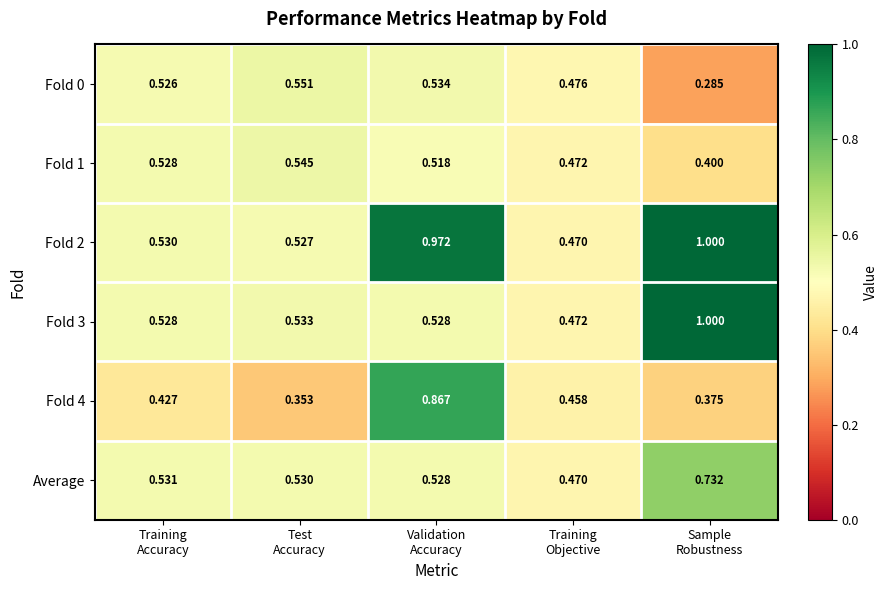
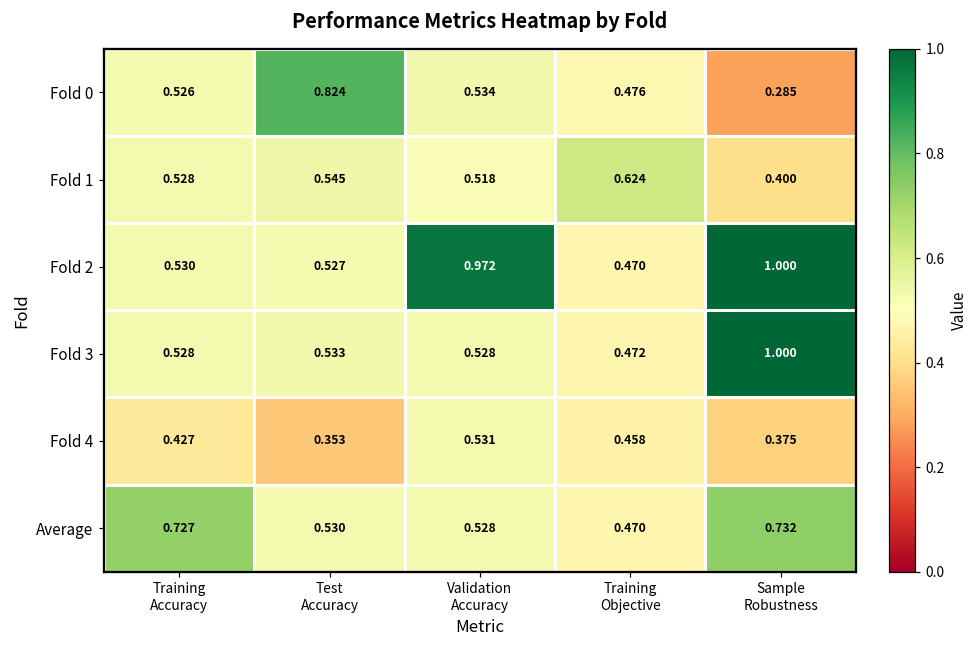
  {
    "Fold 0": {
      "Training Accuracy": 0.526,
-     "Test Accuracy": 0.551,
+     "Test Accuracy": 0.824,
      "Validation Accuracy": 0.534,
      "Training Objective": 0.476,
      "Sample Robustness": 0.285
    },
    "Fold 1": {
      "Training Accuracy": 0.528,
      "Test Accuracy": 0.545,
      "Validation Accuracy": 0.518,
-     "Training Objective": 0.472,
+     "Training Objective": 0.624,
      "Sample Robustness": 0.400
    },
    "Fold 2": {
      "Training Accuracy": 0.530,
      "Test Accuracy": 0.527,
      "Validation Accuracy": 0.972,
      "Training Objective": 0.470,
      "Sample Robustness": 1.000
    },
    "Fold 3": {
      "Training Accuracy": 0.528,
      "Test Accuracy": 0.533,
      "Validation Accuracy": 0.528,
      "Training Objective": 0.472,
      "Sample Robustness": 1.000
    },
    "Fold 4": {
      "Training Accuracy": 0.427,
      "Test Accuracy": 0.353,
-     "Validation Accuracy": 0.867,
+     "Validation Accuracy": 0.531,
      "Training Objective": 0.458,
      "Sample Robustness": 0.375
    },
    "Average": {
-     "Training Accuracy": 0.531,
+     "Training Accuracy": 0.727,
      "Test Accuracy": 0.530,
      "Validation Accuracy": 0.528,
      "Training Objective": 0.470,
      "Sample Robustness": 0.732
    }
  }
